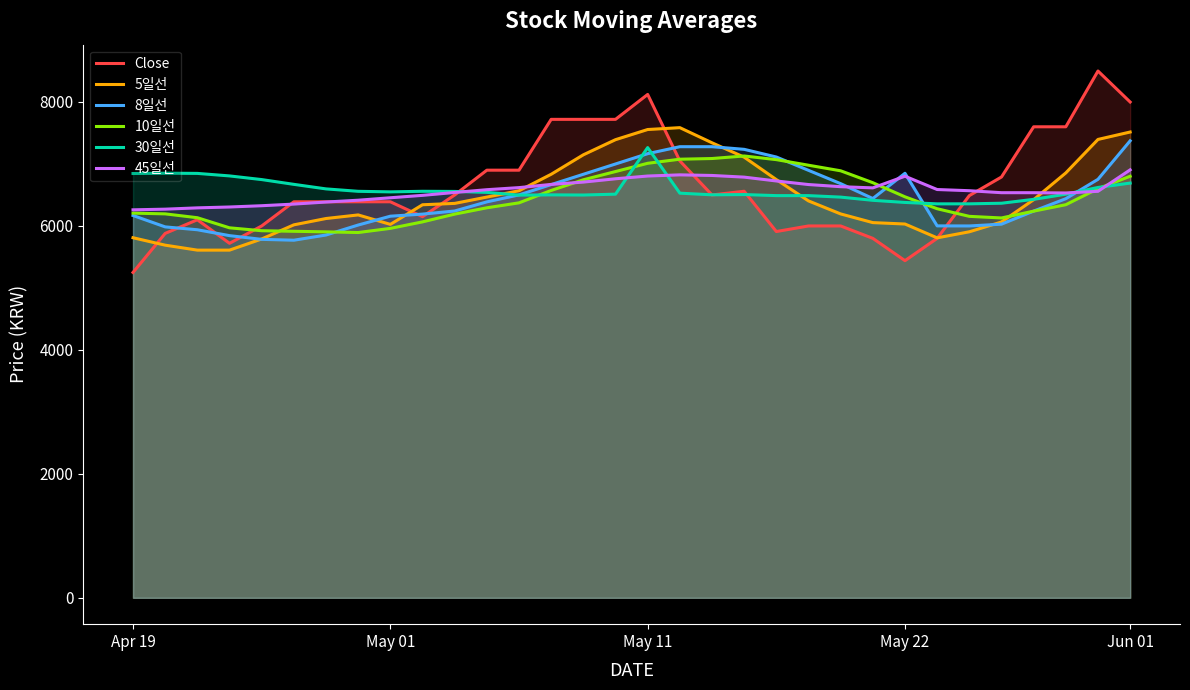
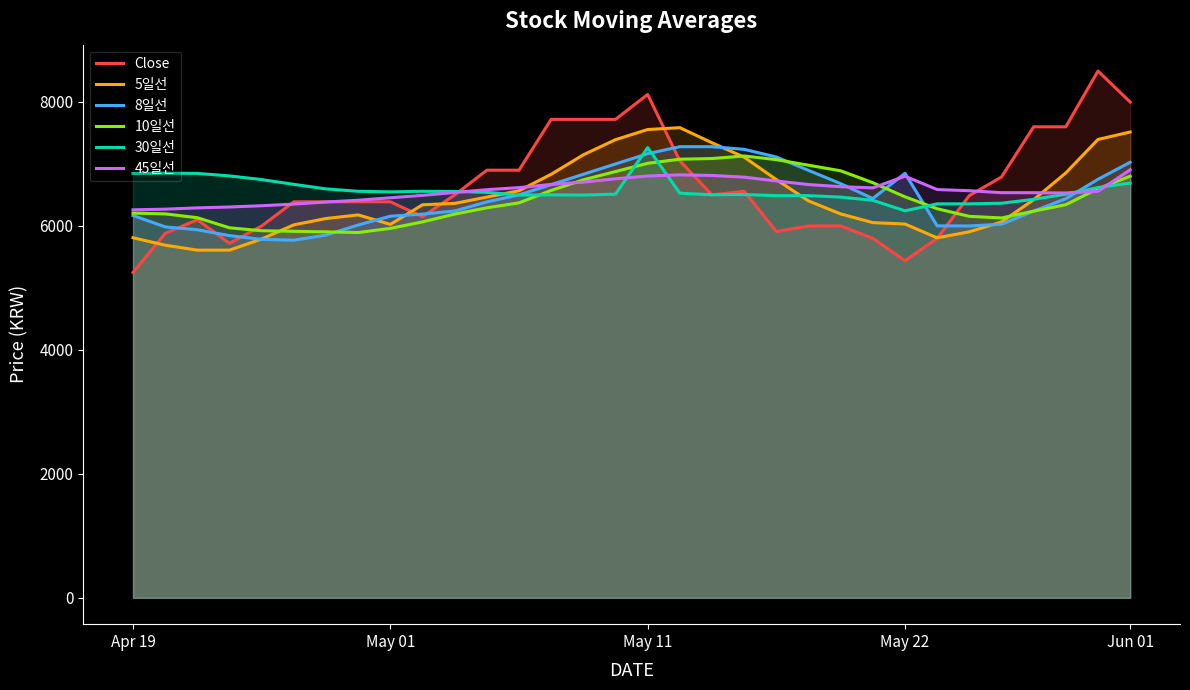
  {
    "Close": {
      "Apr 19": 5300,
      "May 01": 6400,
      "May 11": 8100,
      "May 22": 5400,
      "Jun 01": 8000
    },
    "5일선": {
      "Apr 19": 5800,
      "May 01": 6000,
      "May 11": 7600,
      "May 22": 6000,
      "Jun 01": 7500
    },
    "8일선": {
      "May 01": 6200,
      "May 11": 7200,
      "May 22": 6800,
-     "Jun 01": 7400
+     "Jun 01": 7000
    },
    "10일선": {
      "May 01": 6000,
      "May 11": 7000,
      "May 22": 6500,
      "Jun 01": 6800
    },
    "30일선": {
      "May 01": 6600,
      "May 11": 7300,
-     "May 22": 6400,
+     "May 22": 6200,
      "Jun 01": 6700
    },
    "45일선": {
      "Apr 19": 6300,
      "May 01": 6500,
      "May 11": 6800,
      "May 22": 6800,
      "Jun 01": 6900
    }
  }
